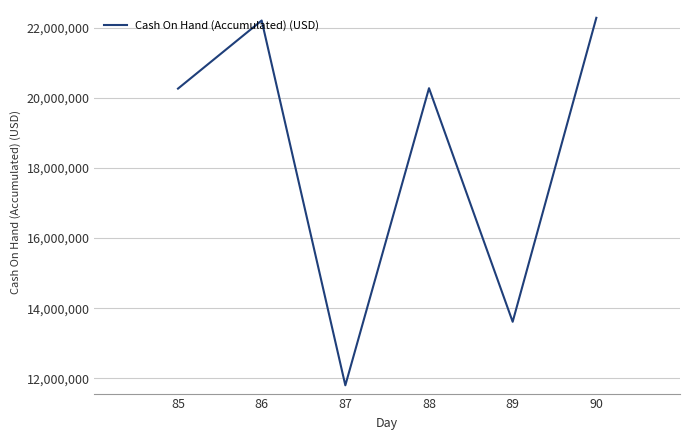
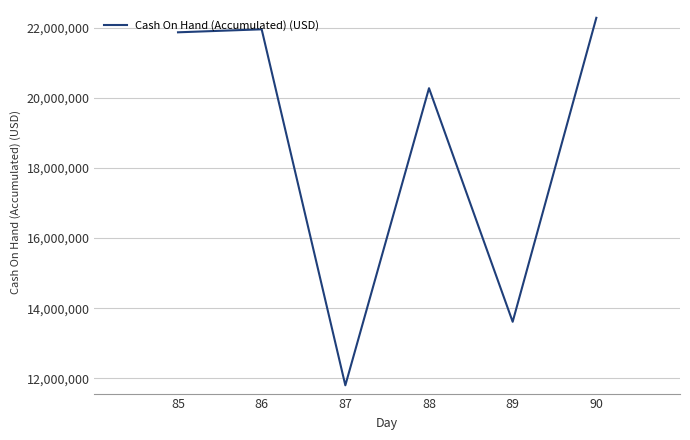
  {
-   "85": "20,300,000",
-   "86": "22,200,000",
+   "85": "21,900,000",
+   "86": "22,000,000",
    "87": "11,800,000",
    "88": "20,300,000",
    "89": "13,600,000",
    "90": "22,300,000"
  }
